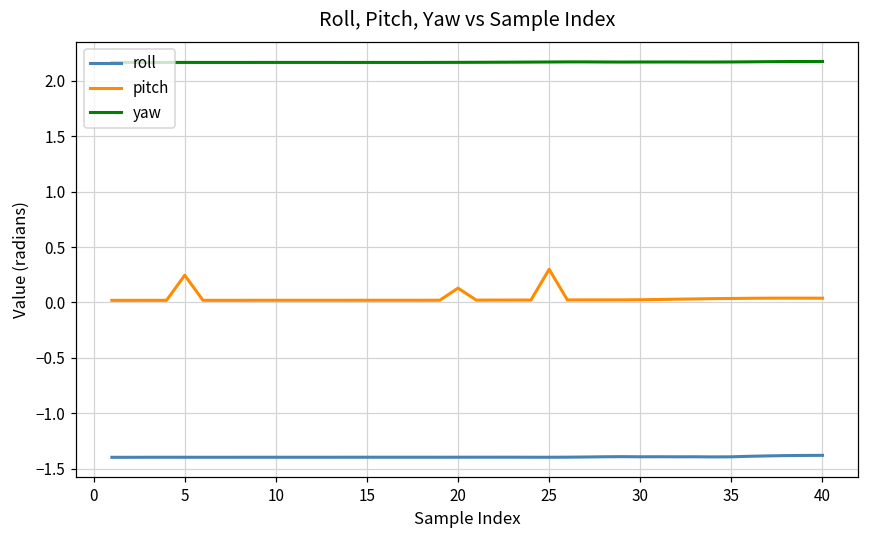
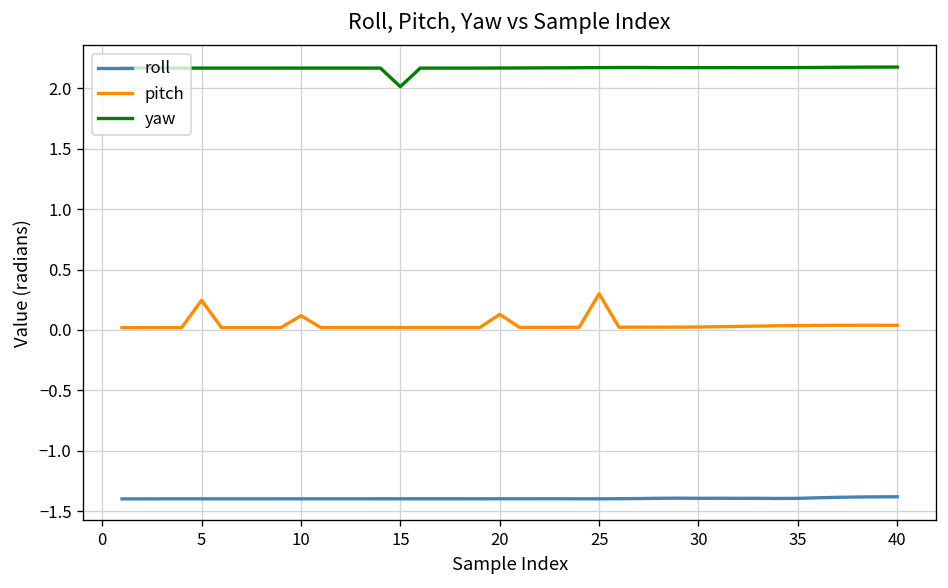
  {
    "roll": {
      "5": -1.40,
      "10": -1.40,
      "15": -1.40,
      "20": -1.40,
      "25": -1.40,
      "30": -1.39,
      "35": -1.39,
      "40": -1.38
    },
    "pitch": {
      "5": 0.25,
-     "10": 0.02,
+     "10": 0.12,
      "15": 0.02,
      "20": 0.13,
      "25": 0.30,
      "30": 0.02,
      "35": 0.04,
      "40": 0.04
    },
    "yaw": {
      "5": 2.17,
      "10": 2.17,
-     "15": 2.17,
+     "15": 2.01,
      "20": 2.17,
      "25": 2.17,
      "30": 2.17,
      "35": 2.17,
      "40": 2.18
    }
  }
